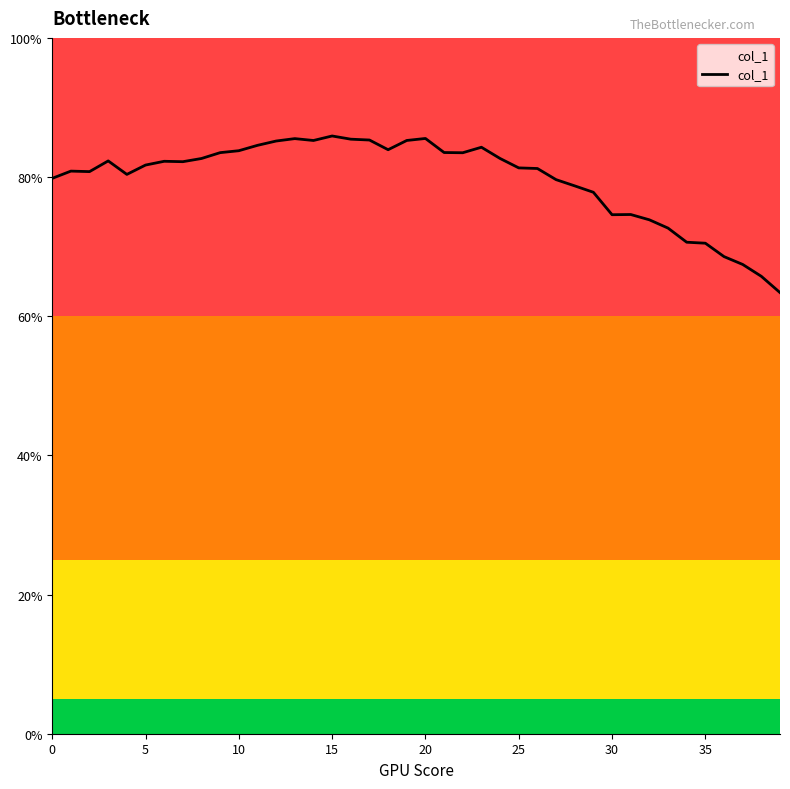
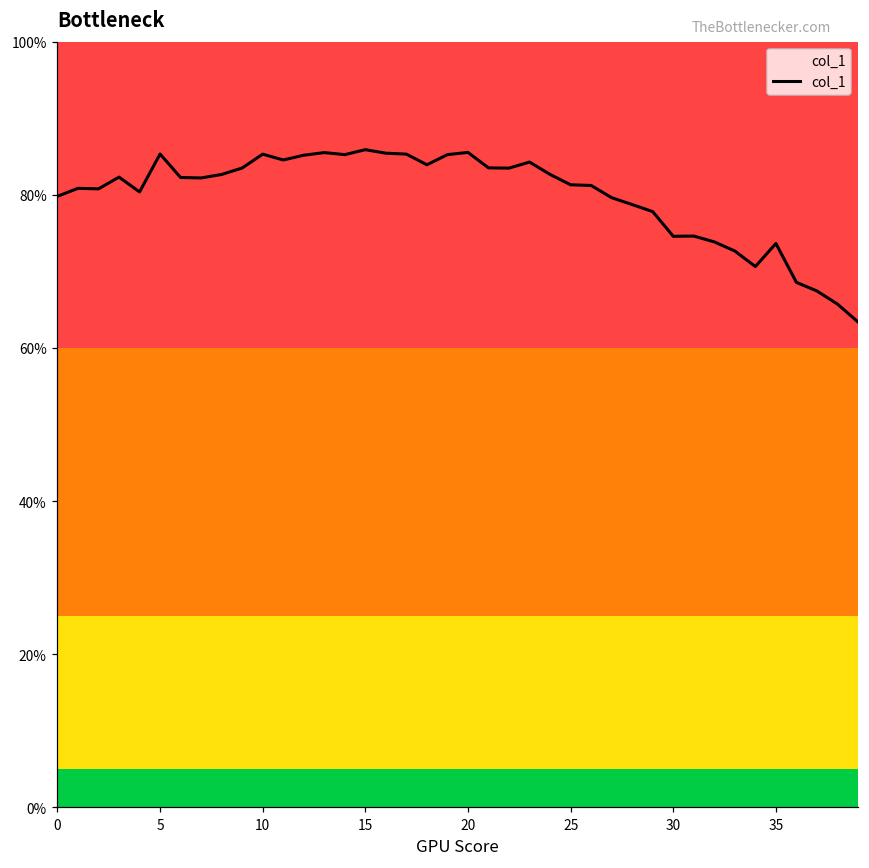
  {
    "0": "80%",
-   "5": "82%",
-   "10": "84%",
+   "5": "85%",
+   "10": "85%",
    "15": "86%",
    "20": "86%",
    "25": "81%",
    "30": "75%",
-   "35": "70%"
+   "35": "74%"
  }
